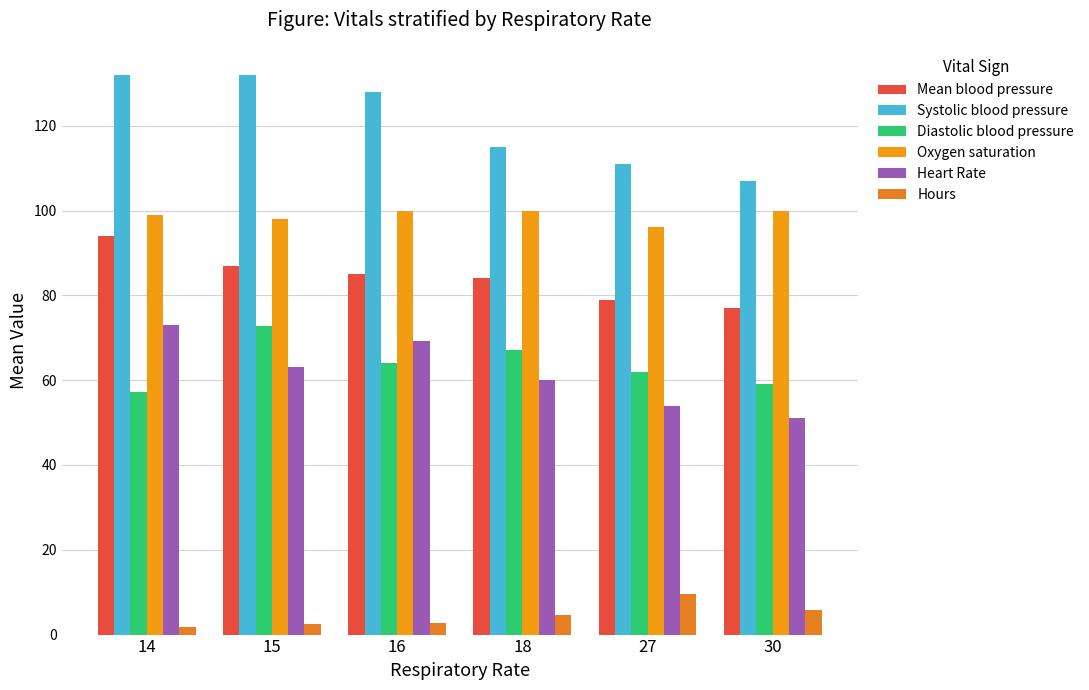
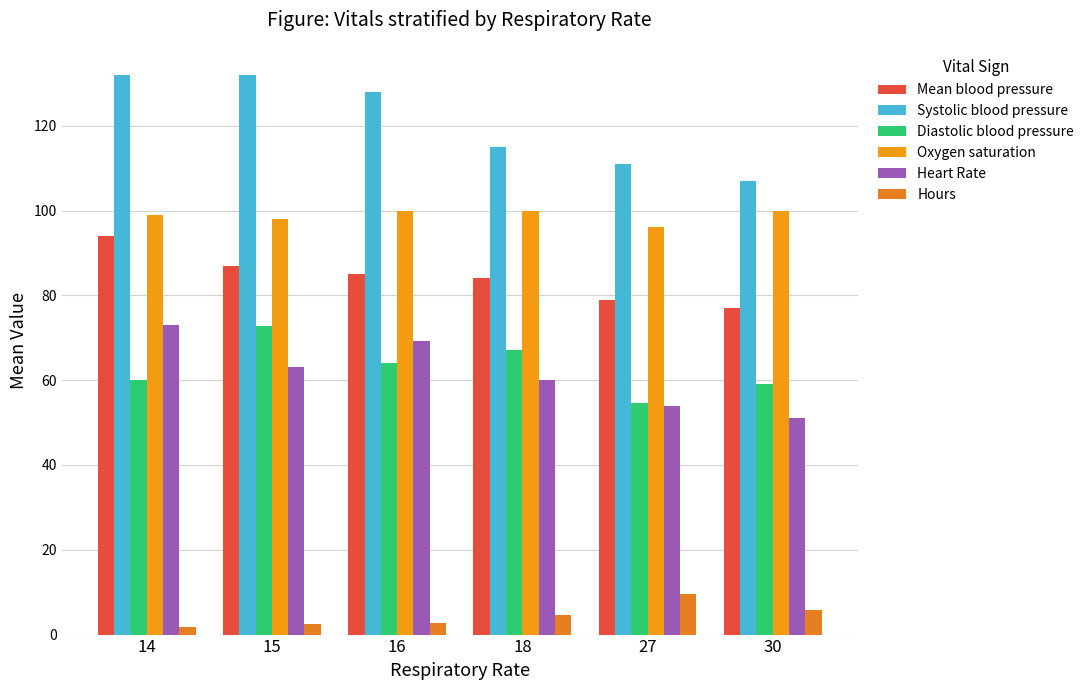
  {
    "Systolic blood pressure": {
      "14": 132,
      "15": 132,
      "16": 128,
      "18": 115,
      "27": 111,
      "30": 107
    },
    "Diastolic blood pressure": {
-     "14": 57,
+     "14": 60,
      "15": 73,
      "16": 64,
      "18": 67,
-     "27": 62,
+     "27": 55,
      "30": 59
    },
    "Heart Rate": {
      "14": 73,
      "15": 63,
      "16": 69,
      "18": 60,
      "27": 54,
      "30": 51
    }
  }
